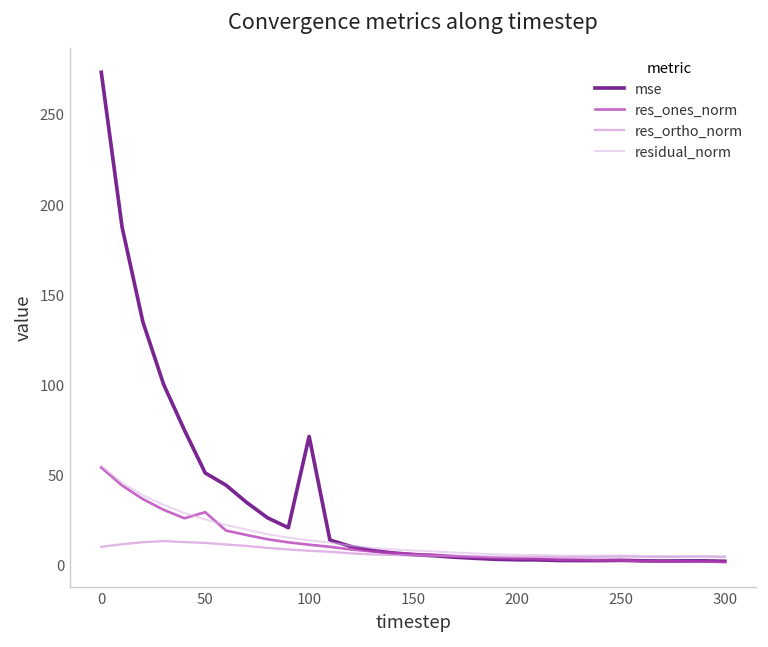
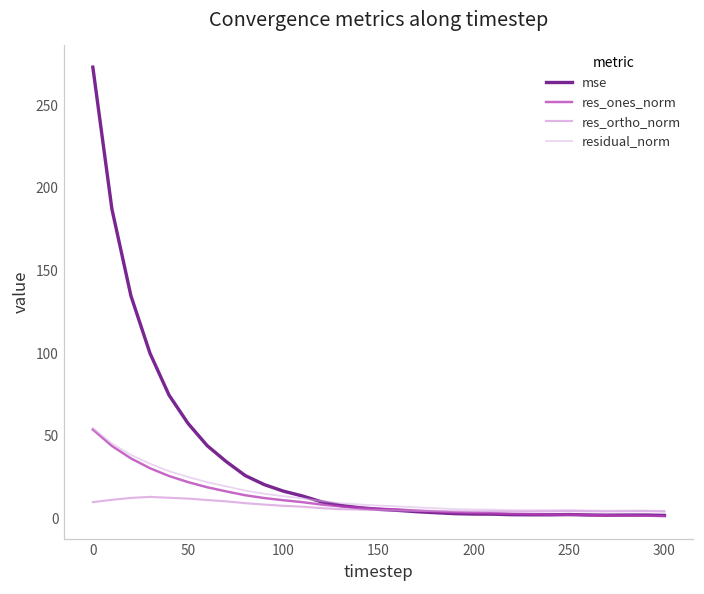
  {
    "mse": {
      "0": 273,
-     "50": 51,
-     "100": 71
+     "50": 58,
+     "100": 17
    },
    "res_ones_norm": {
-     "50": 29,
+     "50": 22,
      "100": 11
    }
  }
